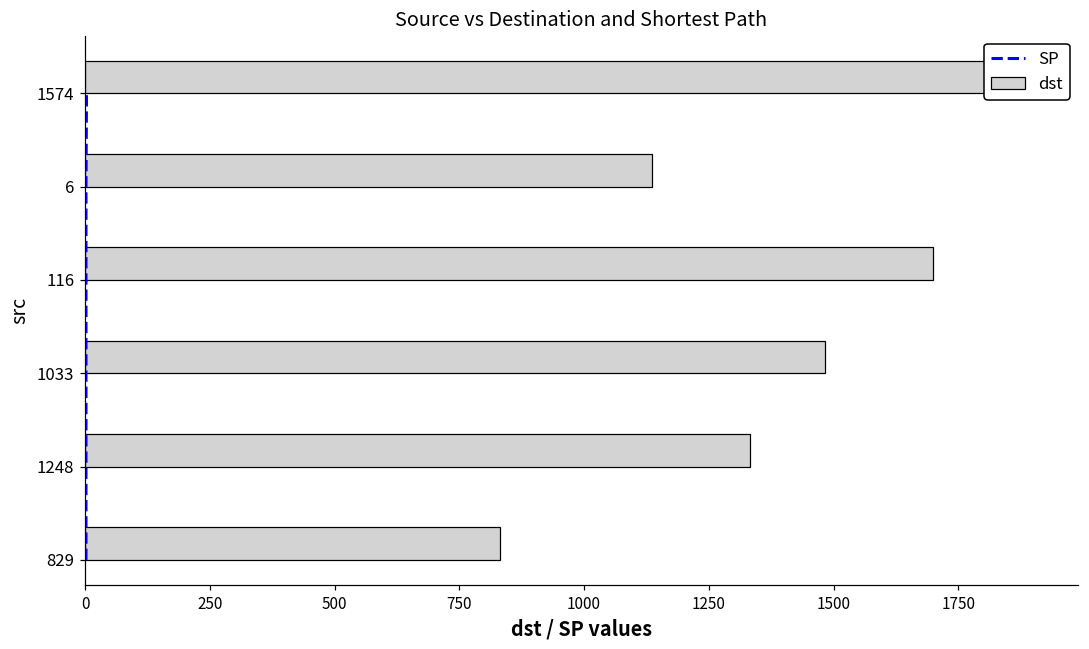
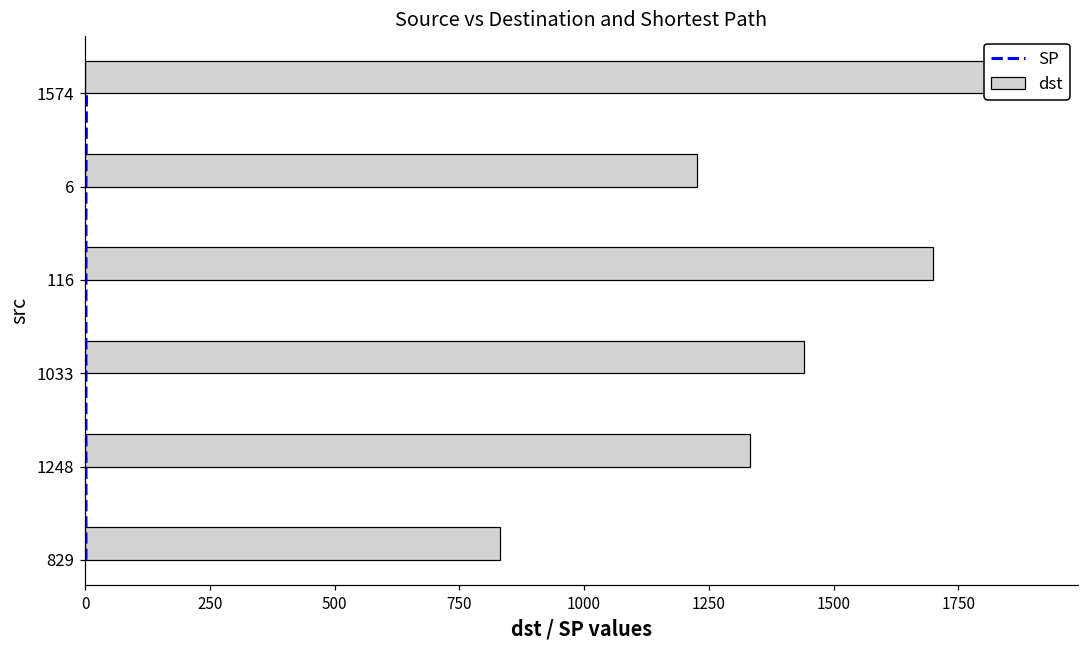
  {
    "dst": {
-     "6": 1140,
+     "6": 1230,
      "116": 1700,
-     "1033": 1480,
+     "1033": 1440,
      "1248": 1330,
      "829": 830
    }
  }
